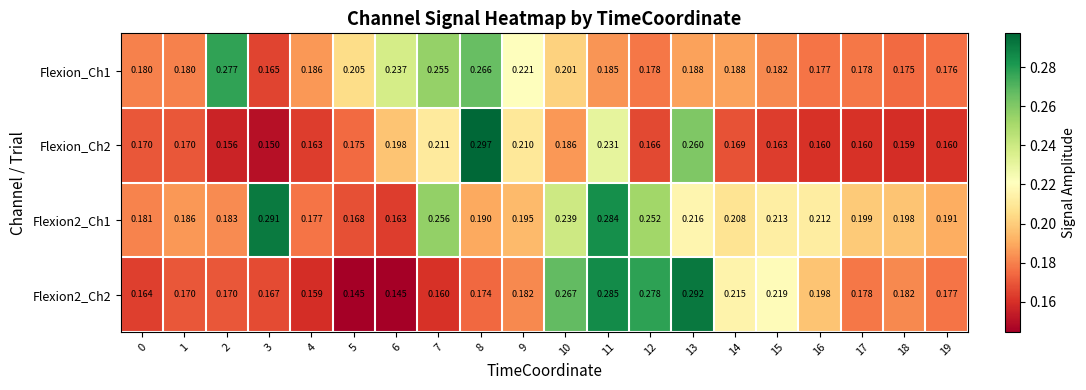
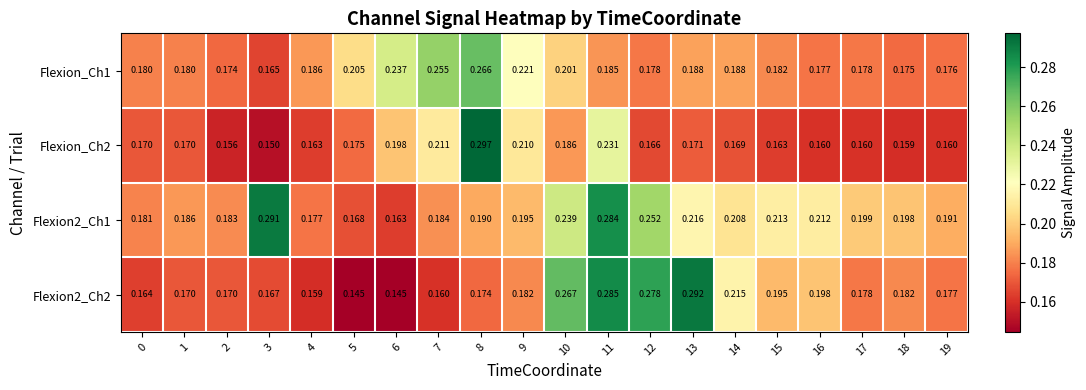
  {
    "Flexion_Ch1": {
      "0": 0.180,
      "1": 0.180,
-     "2": 0.277,
+     "2": 0.174,
      "3": 0.165,
      "4": 0.186,
      "5": 0.205,
      "6": 0.237,
      "7": 0.255,
      "8": 0.266,
      "9": 0.221,
      "10": 0.201,
      "11": 0.185,
      "12": 0.178,
      "13": 0.188,
      "14": 0.188,
      "15": 0.182,
      "16": 0.177,
      "17": 0.178,
      "18": 0.175,
      "19": 0.176
    },
    "Flexion_Ch2": {
      "0": 0.170,
      "1": 0.170,
      "2": 0.156,
      "3": 0.150,
      "4": 0.163,
      "5": 0.175,
      "6": 0.198,
      "7": 0.211,
      "8": 0.297,
      "9": 0.210,
      "10": 0.186,
      "11": 0.231,
      "12": 0.166,
-     "13": 0.260,
+     "13": 0.171,
      "14": 0.169,
      "15": 0.163,
      "16": 0.160,
      "17": 0.160,
      "18": 0.159,
      "19": 0.160
    },
    "Flexion2_Ch1": {
      "0": 0.181,
      "1": 0.186,
      "2": 0.183,
      "3": 0.291,
      "4": 0.177,
      "5": 0.168,
      "6": 0.163,
-     "7": 0.256,
+     "7": 0.184,
      "8": 0.190,
      "9": 0.195,
      "10": 0.239,
      "11": 0.284,
      "12": 0.252,
      "13": 0.216,
      "14": 0.208,
      "15": 0.213,
      "16": 0.212,
      "17": 0.199,
      "18": 0.198,
      "19": 0.191
    },
    "Flexion2_Ch2": {
      "0": 0.164,
      "1": 0.170,
      "2": 0.170,
      "3": 0.167,
      "4": 0.159,
      "5": 0.145,
      "6": 0.145,
      "7": 0.160,
      "8": 0.174,
      "9": 0.182,
      "10": 0.267,
      "11": 0.285,
      "12": 0.278,
      "13": 0.292,
      "14": 0.215,
-     "15": 0.219,
+     "15": 0.195,
      "16": 0.198,
      "17": 0.178,
      "18": 0.182,
      "19": 0.177
    }
  }
